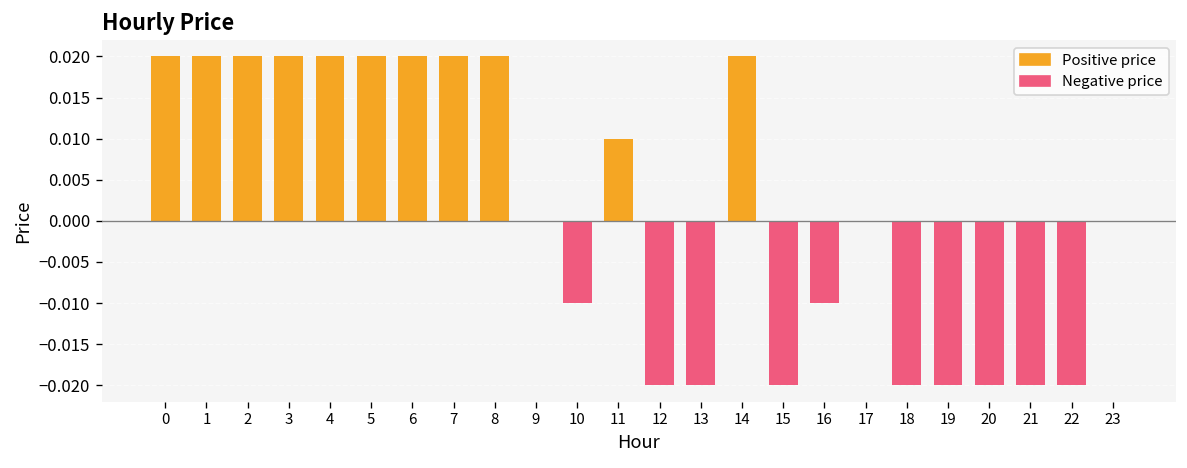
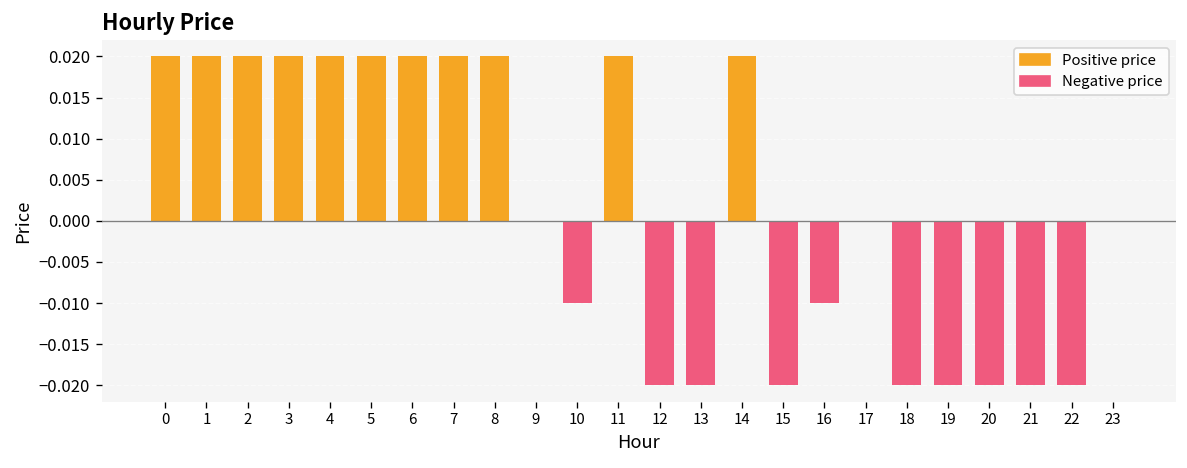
  {
    "Positive price": {
      "0": 0.02,
      "1": 0.02,
      "2": 0.02,
      "3": 0.02,
      "4": 0.02,
      "5": 0.02,
      "6": 0.02,
      "7": 0.02,
      "8": 0.02,
      "9": 0.00,
      "10": 0.00,
-     "11": 0.01,
+     "11": 0.02,
      "12": 0.00,
      "13": 0.00,
      "14": 0.02,
      "15": 0.00,
      "16": 0.00,
      "17": 0.00,
      "18": 0.00,
      "19": 0.00,
      "20": 0.00,
      "21": 0.00,
      "22": 0.00,
      "23": 0.00
    },
    "Negative price": {
      "0": 0.00,
      "1": 0.00,
      "2": 0.00,
      "3": 0.00,
      "4": 0.00,
      "5": 0.00,
      "6": 0.00,
      "7": 0.00,
      "8": 0.00,
      "9": 0.00,
      "10": -0.01,
      "11": 0.00,
      "12": -0.02,
      "13": -0.02,
      "14": 0.00,
      "15": -0.02,
      "16": -0.01,
      "17": 0.00,
      "18": -0.02,
      "19": -0.02,
      "20": -0.02,
      "21": -0.02,
      "22": -0.02,
      "23": 0.00
    }
  }
